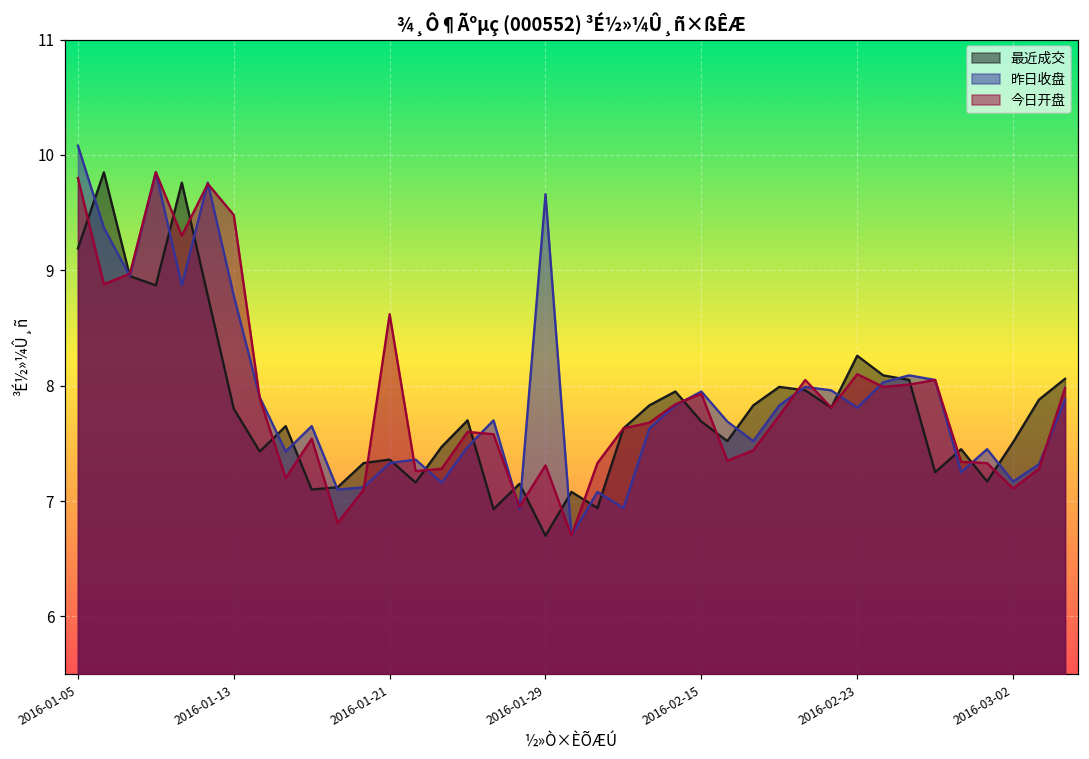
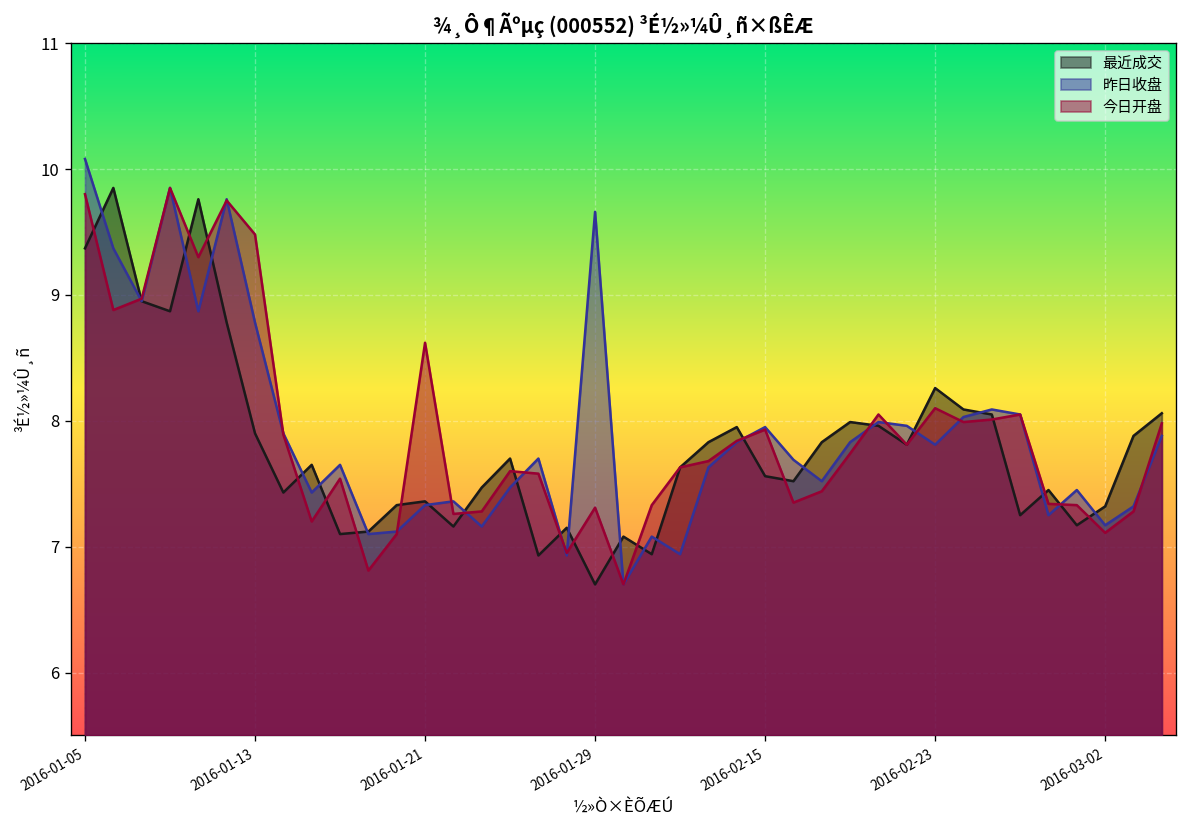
  {
    "最近成交": {
-     "2016-01-05": 9.19,
-     "2016-01-13": 7.8,
+     "2016-01-05": 9.37,
+     "2016-01-13": 7.9,
      "2016-01-21": 7.36,
      "2016-01-29": 6.70,
-     "2016-02-15": 7.69,
+     "2016-02-15": 7.56,
      "2016-02-23": 8.26,
-     "2016-03-02": 7.51
+     "2016-03-02": 7.32
    },
    "昨日收盘": {
      "2016-01-05": 10.08,
      "2016-01-13": 8.78,
      "2016-01-21": 7.33,
      "2016-01-29": 9.66,
      "2016-02-23": 7.81,
      "2016-03-02": 7.17
    },
    "今日开盘": {
      "2016-01-05": 9.80,
      "2016-01-13": 9.48,
      "2016-01-21": 8.62,
      "2016-01-29": 7.31,
      "2016-02-23": 8.10,
      "2016-03-02": 7.11
    }
  }
